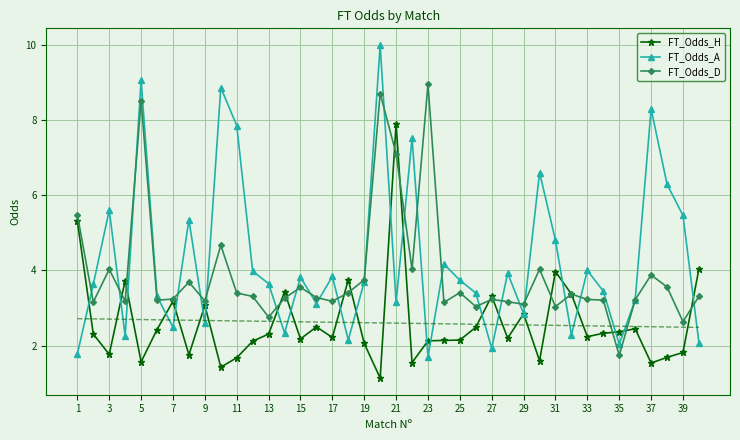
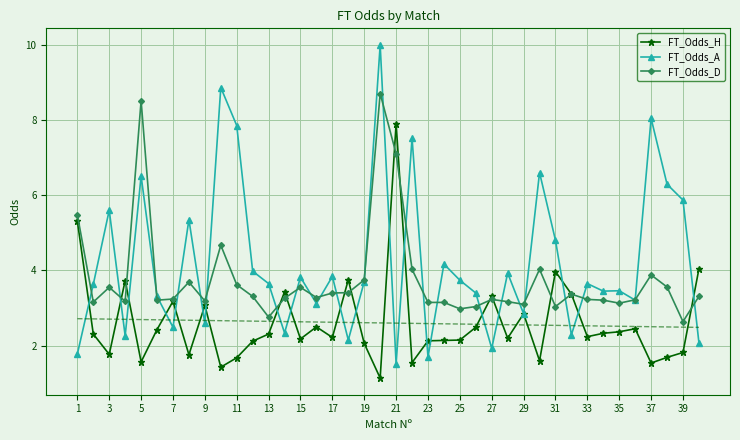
  {
    "FT_Odds_A": {
      "1": 1.8,
      "3": 5.6,
-     "5": 9.1,
+     "5": 6.5,
      "7": 2.5,
      "9": 2.6,
      "11": 7.9,
      "13": 3.7,
      "15": 3.8,
      "17": 3.8,
-     "21": 3.2,
+     "21": 1.5,
      "23": 1.7,
      "25": 3.7,
      "27": 1.9,
      "31": 4.8,
-     "33": 4.0,
-     "35": 2.0,
-     "37": 8.3,
-     "39": 5.5
+     "33": 3.7,
+     "35": 3.5,
+     "37": 8.0,
+     "39": 5.9
    },
    "FT_Odds_D": {
      "1": 5.5,
-     "3": 4.0,
+     "3": 3.6,
      "5": 8.5,
      "9": 3.2,
-     "11": 3.4,
+     "11": 3.6,
      "13": 2.8,
      "15": 3.6,
-     "17": 3.2,
+     "17": 3.4,
      "21": 7.1,
-     "23": 9.0,
-     "25": 3.4,
+     "23": 3.2,
+     "25": 3.0,
      "27": 3.2,
      "29": 3.1,
      "31": 3.0,
      "33": 3.2,
-     "35": 1.7,
+     "35": 3.1,
      "37": 3.9,
      "39": 2.6
    }
  }
